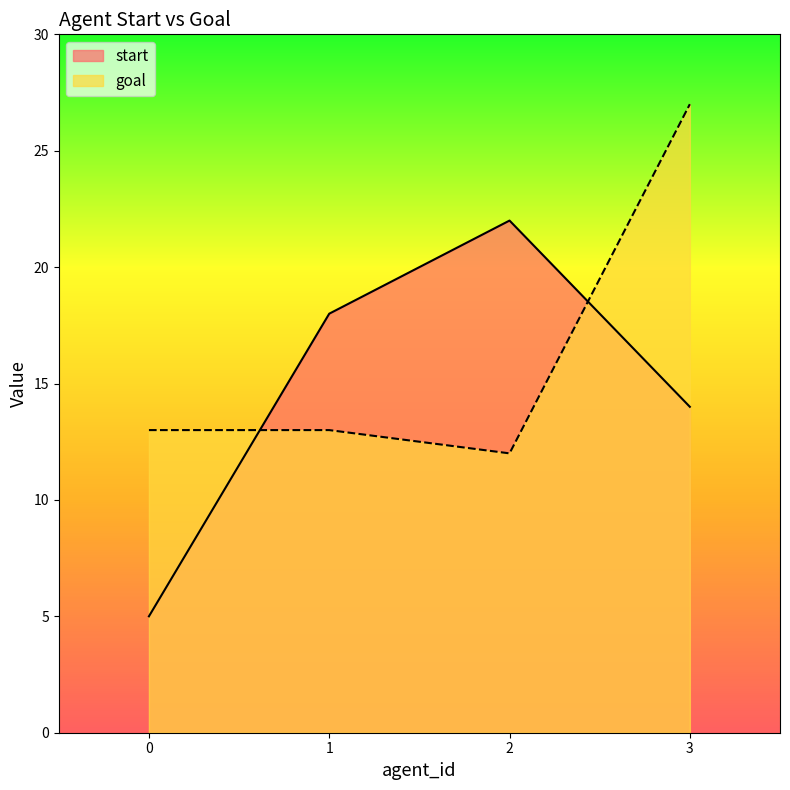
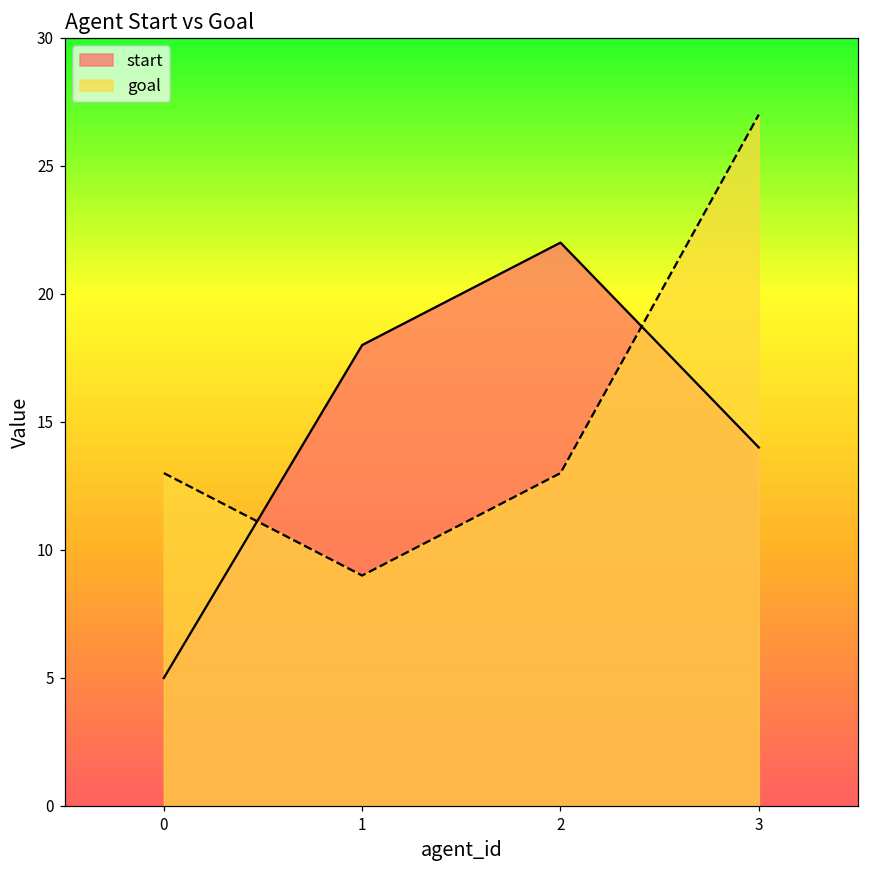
  {
    "start": {
      "0": 5,
      "1": 18,
      "2": 22,
      "3": 14
    },
    "goal": {
      "0": 13,
-     "1": 13,
-     "2": 12,
+     "1": 9,
+     "2": 13,
      "3": 27
    }
  }
